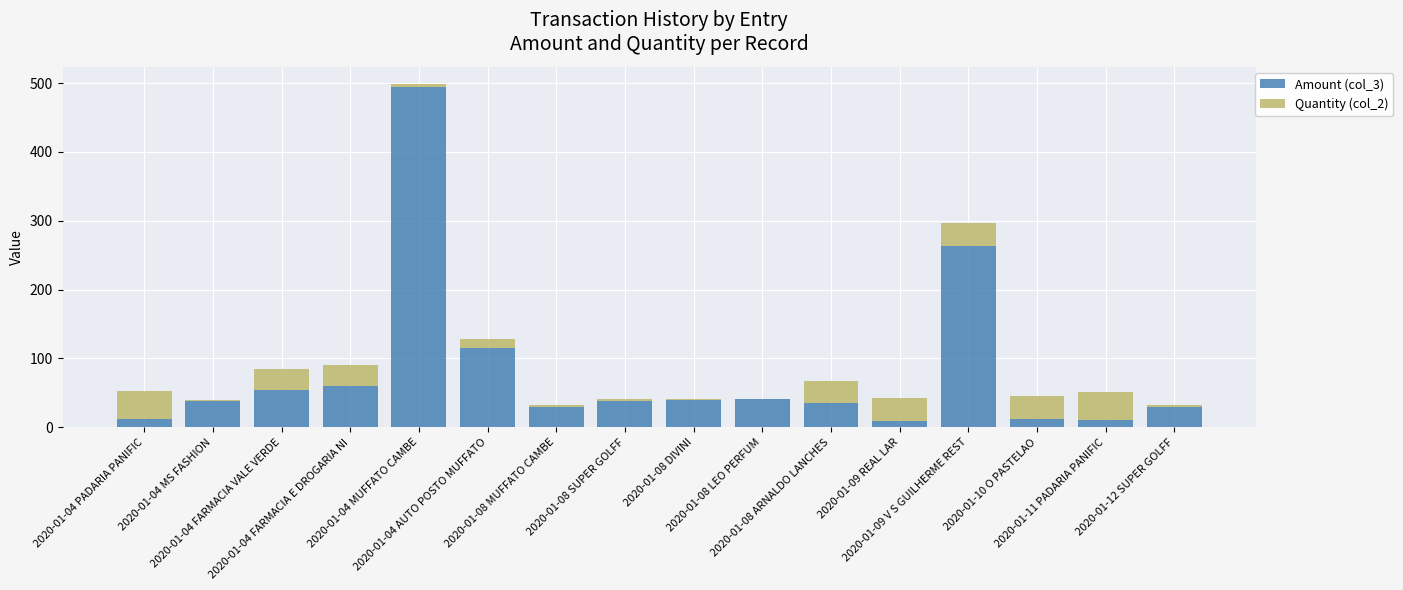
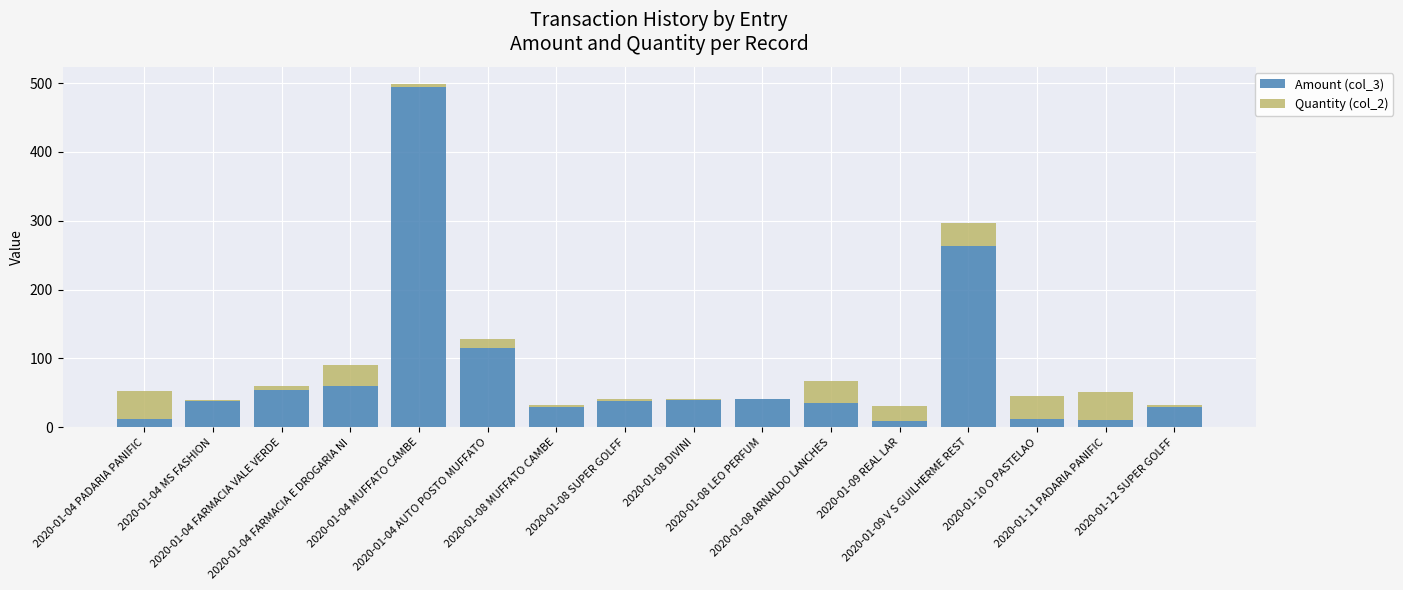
  {
    "Amount (col_3)": {
      "2020-01-04 PADARIA PANIFIC": 10,
      "2020-01-04 MS FASHION": 40,
      "2020-01-04 FARMACIA VALE VERDE": 50,
      "2020-01-04 FARMACIA E DROGARIA NI": 60,
      "2020-01-04 MUFFATO CAMBE": 490,
      "2020-01-04 AUTO POSTO MUFFATO": 120,
      "2020-01-08 MUFFATO CAMBE": 30,
      "2020-01-08 SUPER GOLFF": 40,
      "2020-01-08 DIVINI": 40,
      "2020-01-08 LEO PERFUM": 40,
      "2020-01-08 ARNALDO LANCHES": 40,
      "2020-01-09 REAL LAR": 10,
      "2020-01-09 V S GUILHERME REST": 260,
      "2020-01-10 O PASTELAO": 10,
      "2020-01-11 PADARIA PANIFIC": 10,
      "2020-01-12 SUPER GOLFF": 30
    },
    "Quantity (col_2)": {
      "2020-01-04 PADARIA PANIFIC": 40,
-     "2020-01-04 FARMACIA VALE VERDE": 30,
+     "2020-01-04 FARMACIA VALE VERDE": 10,
      "2020-01-04 FARMACIA E DROGARIA NI": 30,
      "2020-01-04 MUFFATO CAMBE": 0,
      "2020-01-04 AUTO POSTO MUFFATO": 10,
      "2020-01-08 ARNALDO LANCHES": 30,
-     "2020-01-09 REAL LAR": 30,
+     "2020-01-09 REAL LAR": 20,
      "2020-01-09 V S GUILHERME REST": 30,
      "2020-01-10 O PASTELAO": 30,
      "2020-01-11 PADARIA PANIFIC": 40
    }
  }
